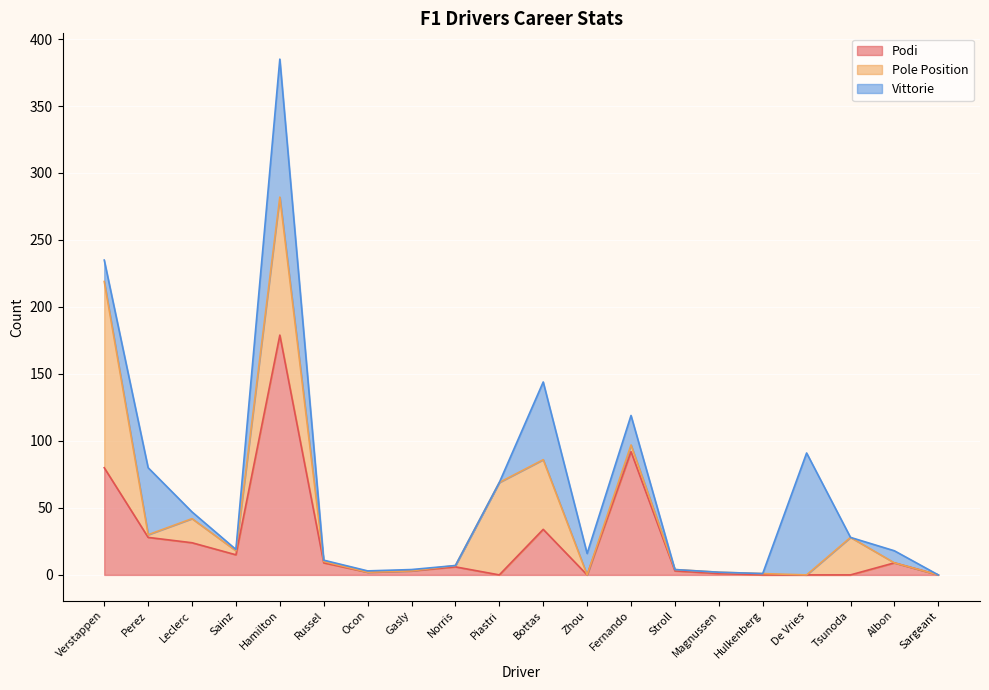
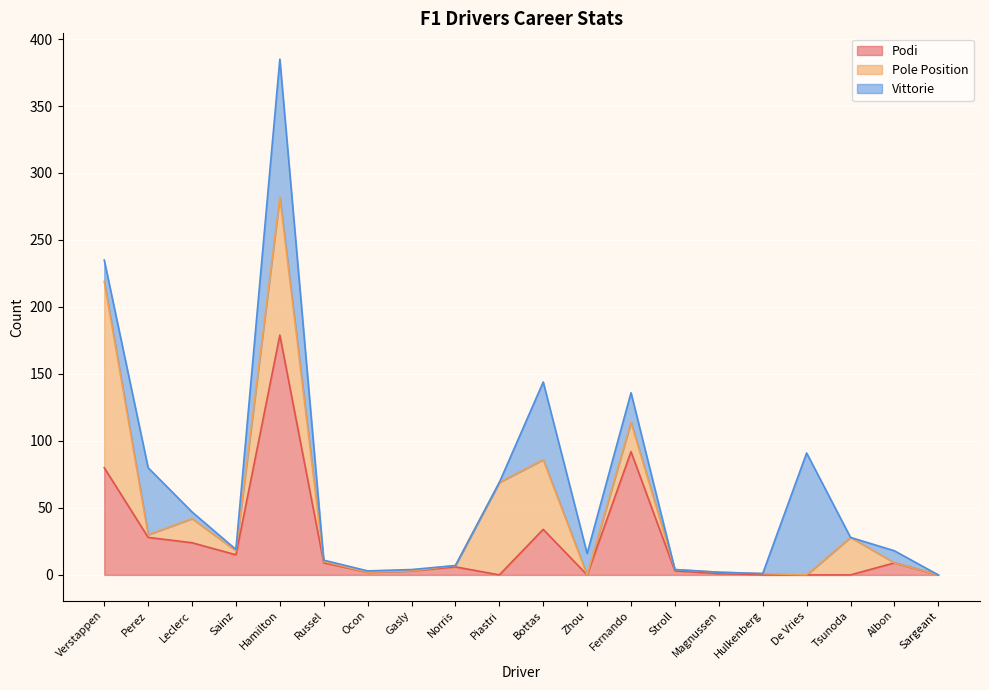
  {
    "Podi": {
      "Verstappen": 80,
      "Perez": 28,
      "Leclerc": 24,
      "Sainz": 15,
      "Hamilton": 179,
      "Piastri": 0,
      "Bottas": 34,
      "Fernando": 92,
      "Tsunoda": 0
    },
    "Pole Position": {
      "Verstappen": 139,
      "Perez": 2,
      "Leclerc": 18,
      "Hamilton": 103,
      "Bottas": 52,
-     "Fernando": 5
+     "Fernando": 22
    },
    "Vittorie": {
      "Verstappen": 16,
      "Perez": 50,
      "Leclerc": 5,
      "Hamilton": 103,
      "Bottas": 58,
      "Zhou": 16,
      "Fernando": 22,
      "De Vries": 91,
      "Albon": 9
    }
  }
